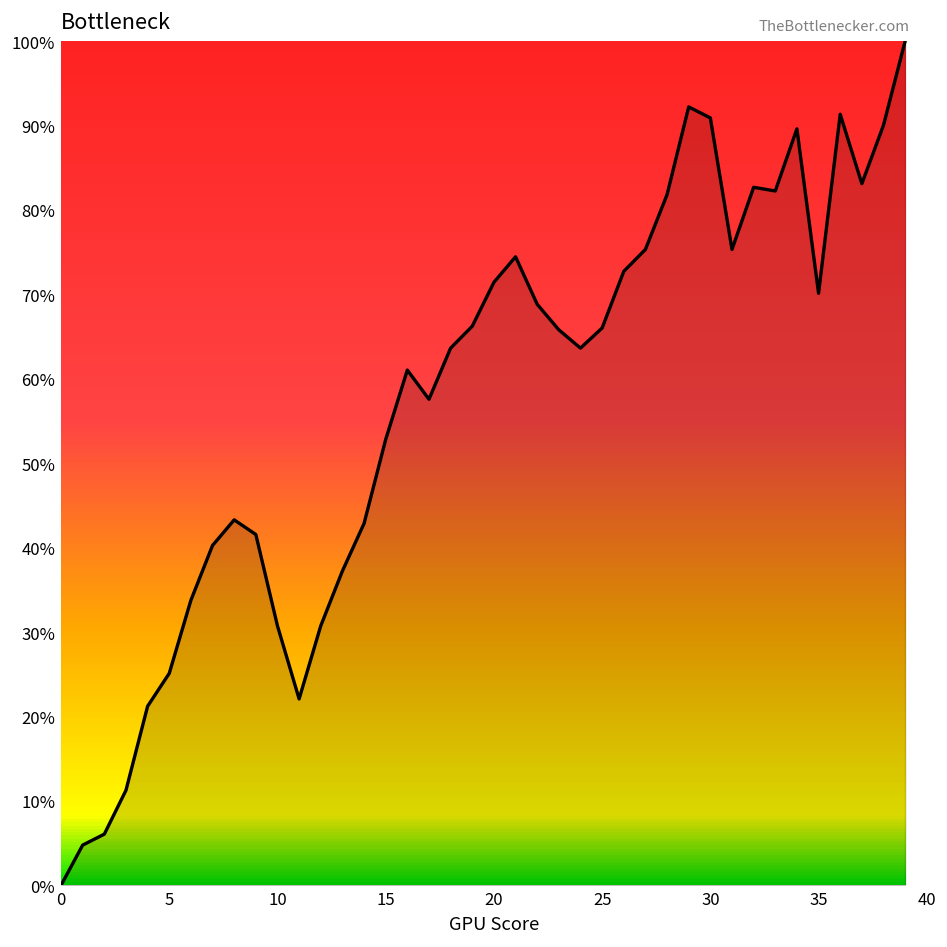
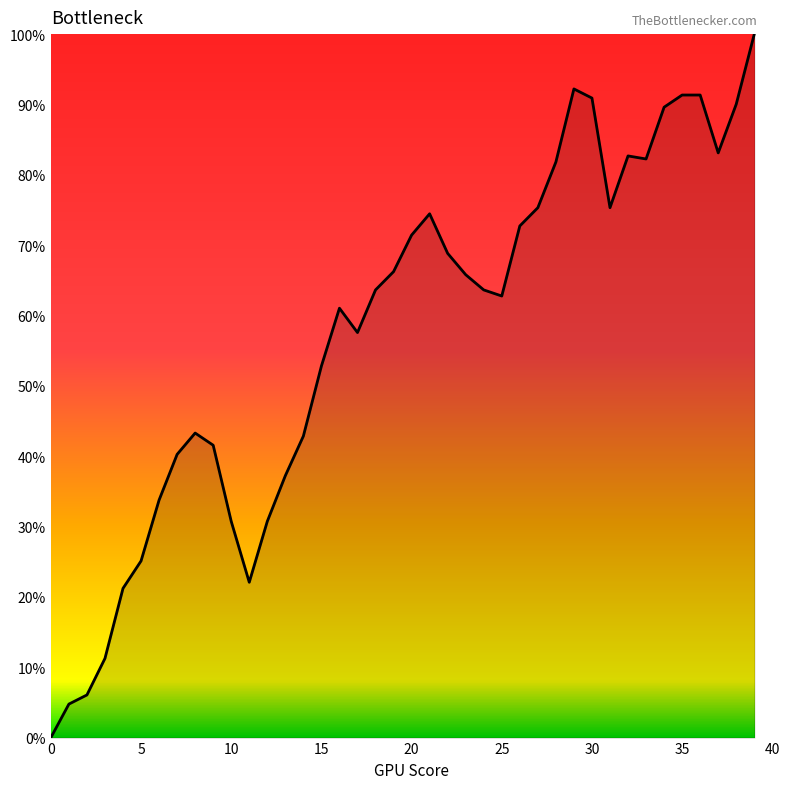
  {
    "0": "0%",
    "5": "25%",
    "10": "31%",
    "15": "53%",
    "20": "71%",
-   "25": "66%",
+   "25": "63%",
    "30": "91%",
-   "35": "70%"
+   "35": "91%"
  }
